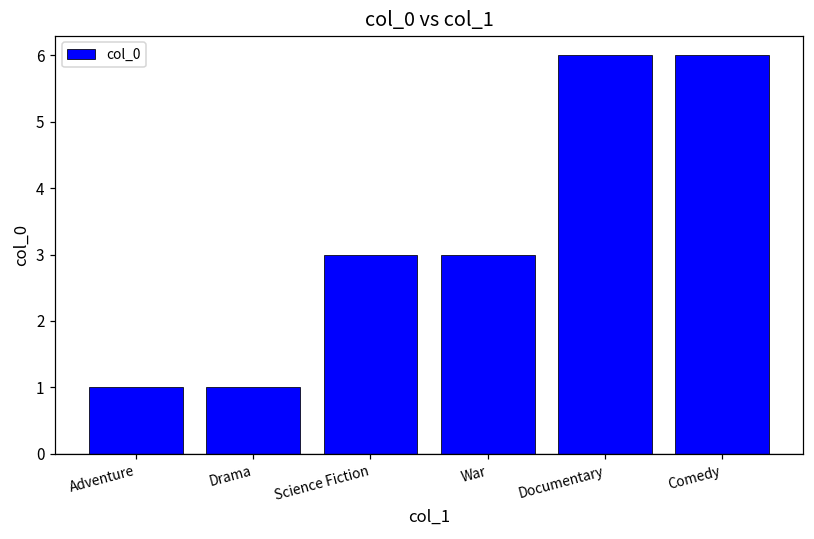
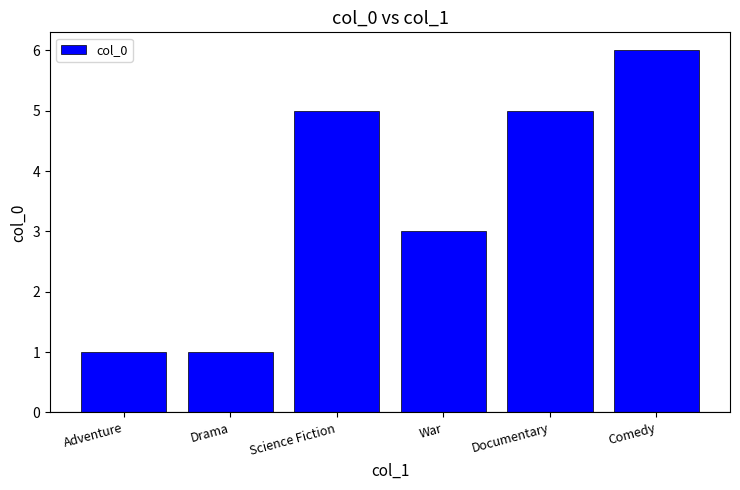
  {
    "Adventure": 1,
    "Drama": 1,
-   "Science Fiction": 3,
+   "Science Fiction": 5,
    "War": 3,
-   "Documentary": 6,
+   "Documentary": 5,
    "Comedy": 6
  }
